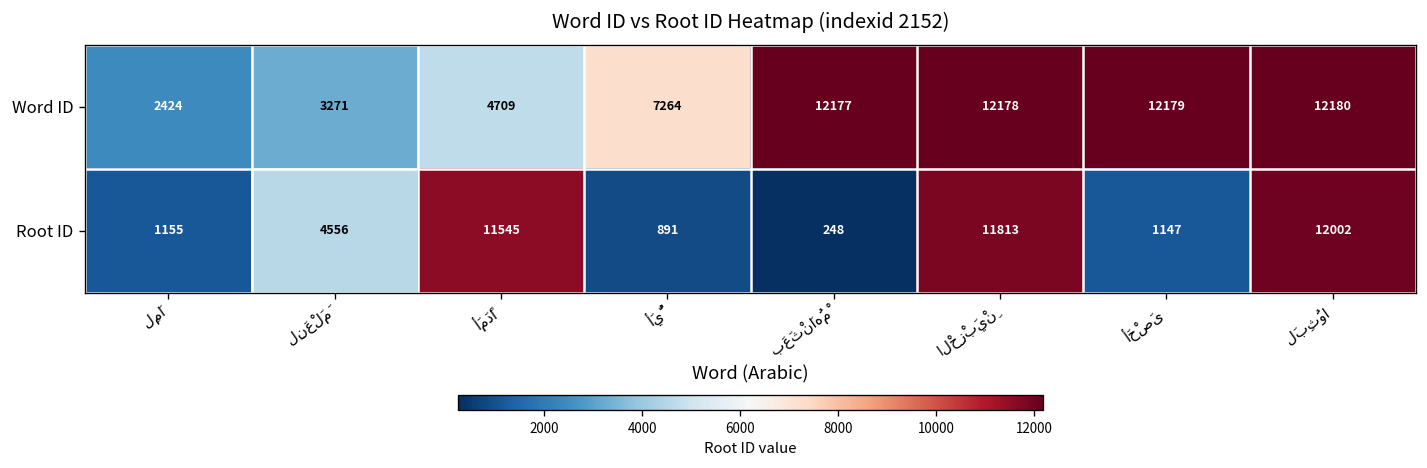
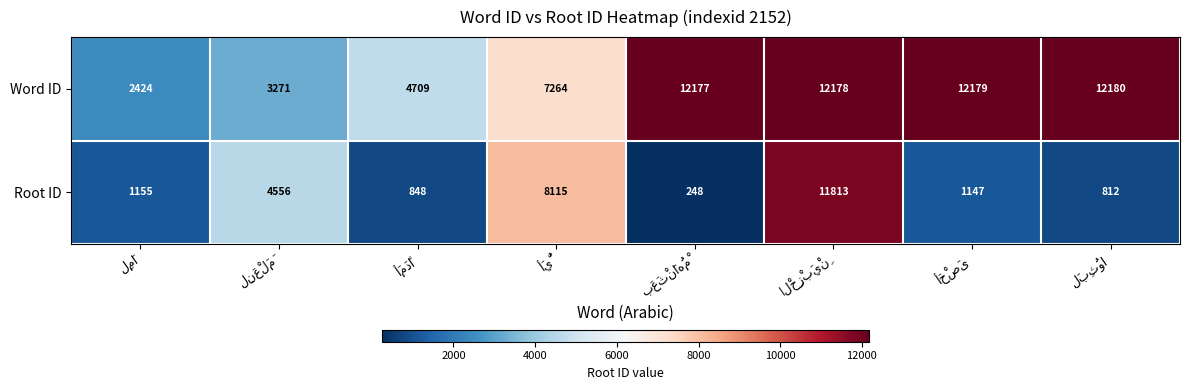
  {
    "Word ID": {
      "لِمَا": 2424,
      "لِنَعْلَمَ": 3271,
      "أَمَدًا": 4709,
      "أَيُّ": 7264,
      "بَعَثْنَاهُمْ": 12177,
      "الْحِزْبَيْنِ": 12178,
      "أَحْصَى": 12179,
      "لَبِثُوا": 12180
    },
    "Root ID": {
      "لِمَا": 1155,
      "لِنَعْلَمَ": 4556,
-     "أَمَدًا": 11545,
-     "أَيُّ": 891,
+     "أَمَدًا": 848,
+     "أَيُّ": 8115,
      "بَعَثْنَاهُمْ": 248,
      "الْحِزْبَيْنِ": 11813,
      "أَحْصَى": 1147,
-     "لَبِثُوا": 12002
+     "لَبِثُوا": 812
    }
  }
